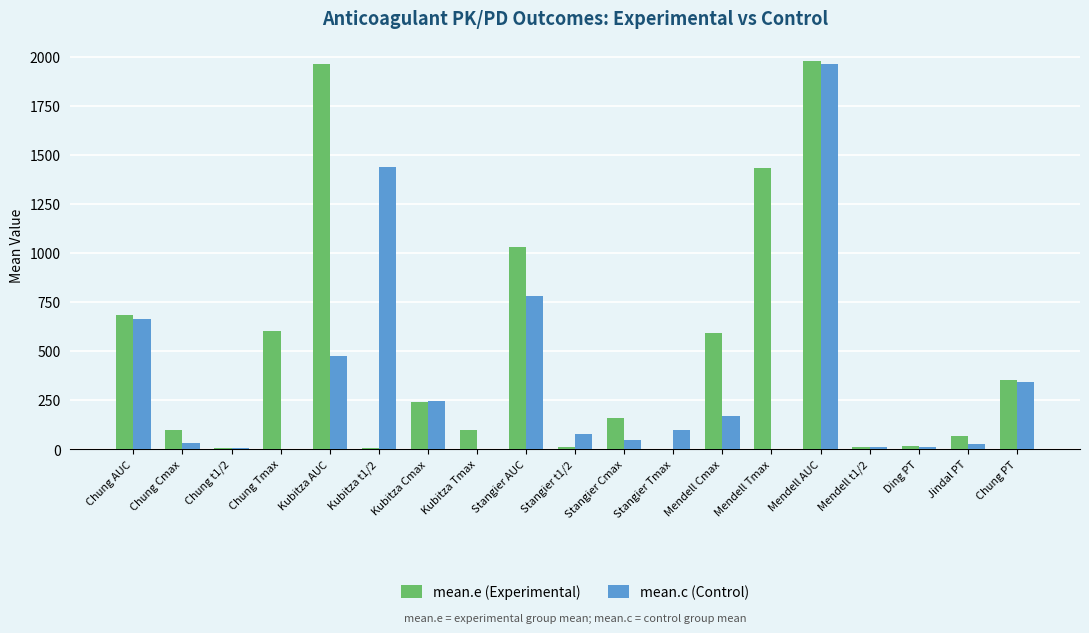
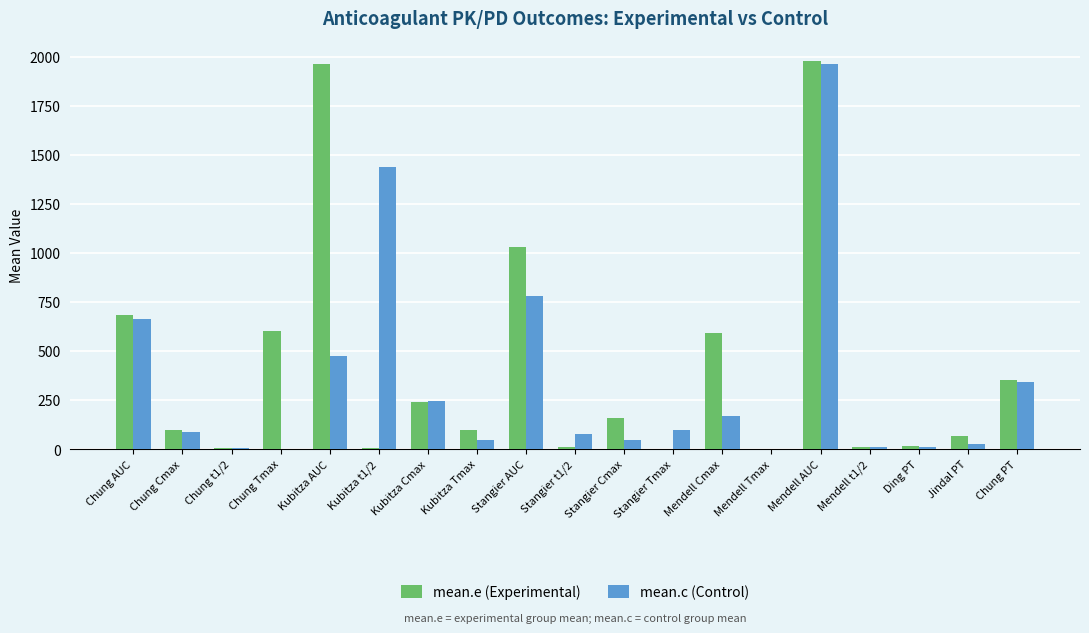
  {
    "mean.e (Experimental)": {
      "Chung AUC": 690,
      "Chung Cmax": 100,
      "Chung Tmax": 600,
      "Kubitza AUC": 1970,
      "Kubitza Cmax": 240,
      "Kubitza Tmax": 100,
      "Stangier AUC": 1030,
      "Stangier Cmax": 160,
      "Mendell Cmax": 590,
-     "Mendell Tmax": 1440,
+     "Mendell Tmax": 0,
      "Mendell AUC": 1980,
      "Mendell t1/2": 10,
      "Ding PT": 20,
      "Jindal PT": 70,
      "Chung PT": 350
    },
    "mean.c (Control)": {
      "Chung AUC": 660,
-     "Chung Cmax": 30,
+     "Chung Cmax": 90,
      "Kubitza AUC": 480,
      "Kubitza t1/2": 1440,
      "Kubitza Cmax": 250,
-     "Kubitza Tmax": 0,
+     "Kubitza Tmax": 50,
      "Stangier AUC": 780,
      "Stangier t1/2": 80,
      "Stangier Cmax": 50,
      "Stangier Tmax": 100,
      "Mendell Cmax": 170,
      "Mendell AUC": 1970,
      "Ding PT": 10,
      "Jindal PT": 30,
      "Chung PT": 340
    }
  }
